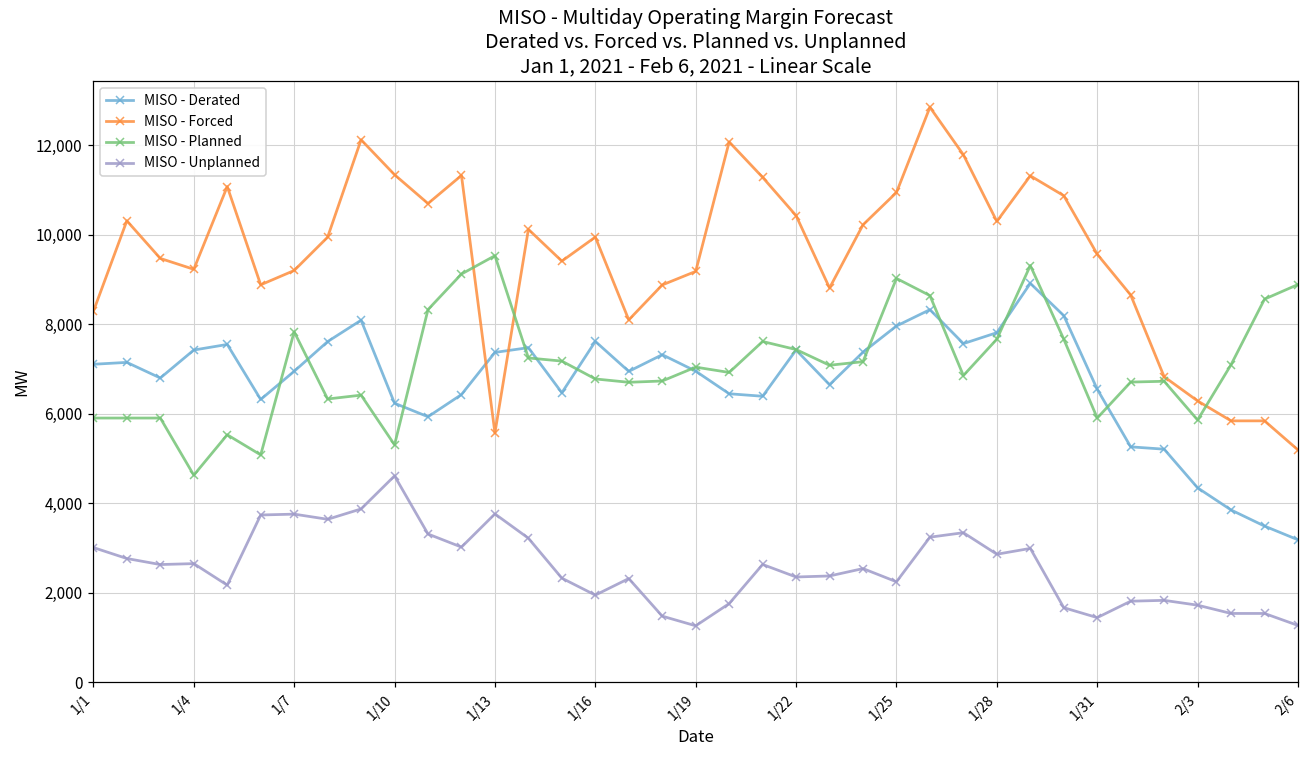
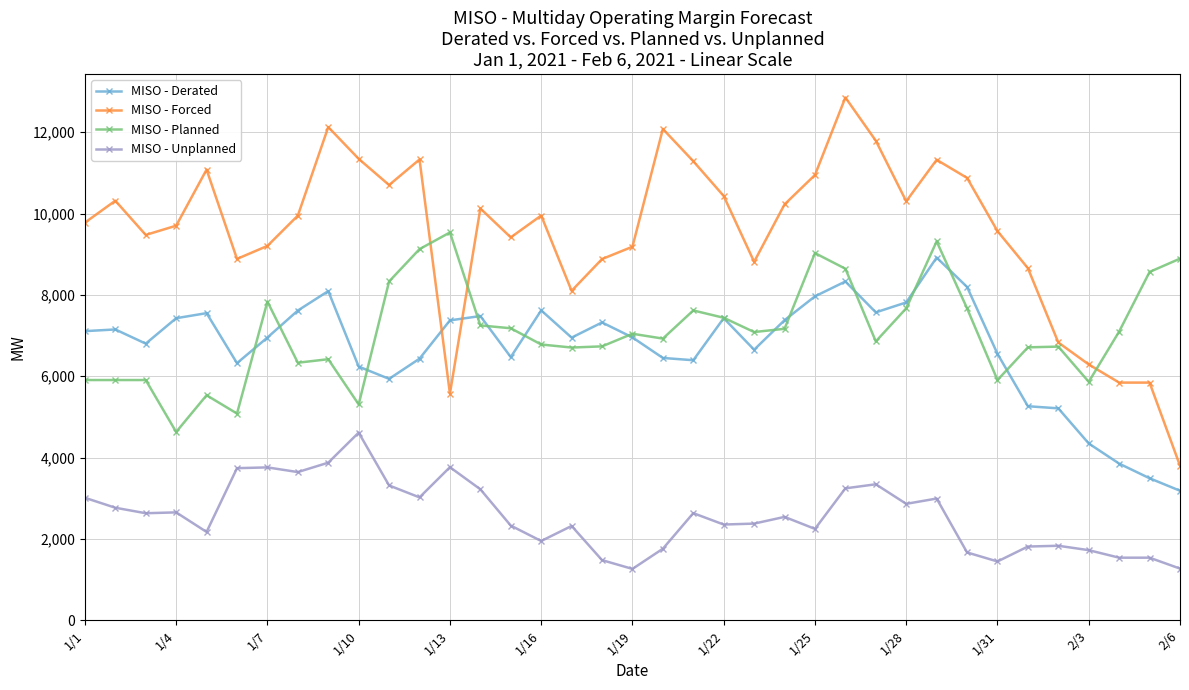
  {
    "MISO - Forced": {
-     "1/1": "8,300",
-     "1/4": "9,200",
+     "1/1": "9,800",
+     "1/4": "9,700",
      "1/7": "9,200",
      "1/10": "11,300",
      "1/13": "5,600",
      "1/16": "10,000",
      "1/19": "9,200",
      "1/22": "10,400",
      "1/25": "10,900",
      "1/28": "10,300",
      "1/31": "9,600",
      "2/3": "6,300",
-     "2/6": "5,200"
+     "2/6": "3,800"
    },
    "MISO - Planned": {
      "1/1": "5,900",
      "1/4": "4,600",
      "1/7": "7,800",
      "1/10": "5,300",
      "1/13": "9,500",
      "1/16": "6,800",
      "1/19": "7,000",
      "1/25": "9,000",
      "1/28": "7,700",
      "1/31": "5,900",
      "2/3": "5,900",
      "2/6": "8,900"
    }
  }
